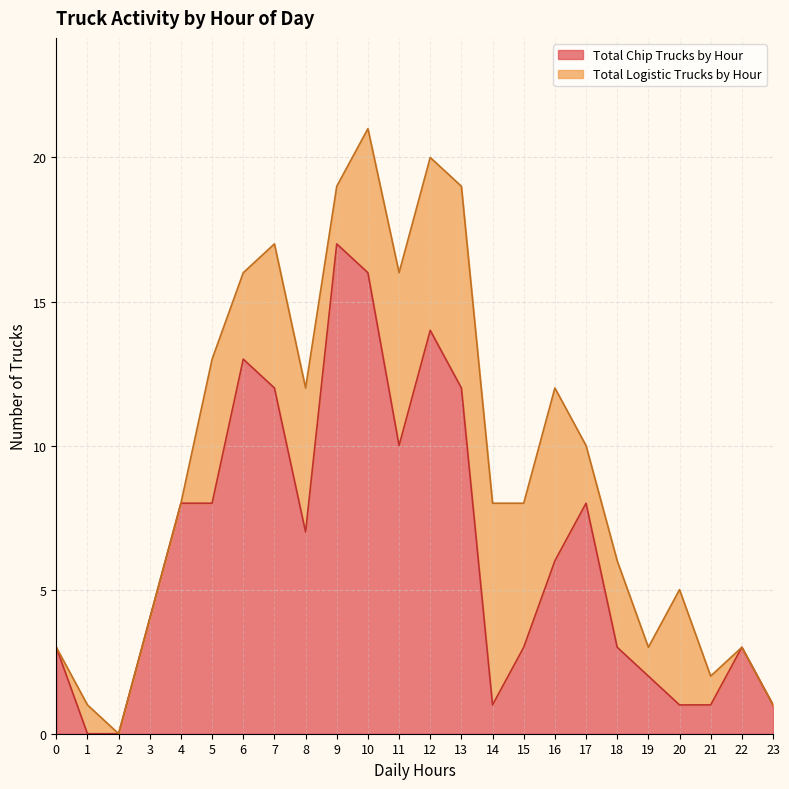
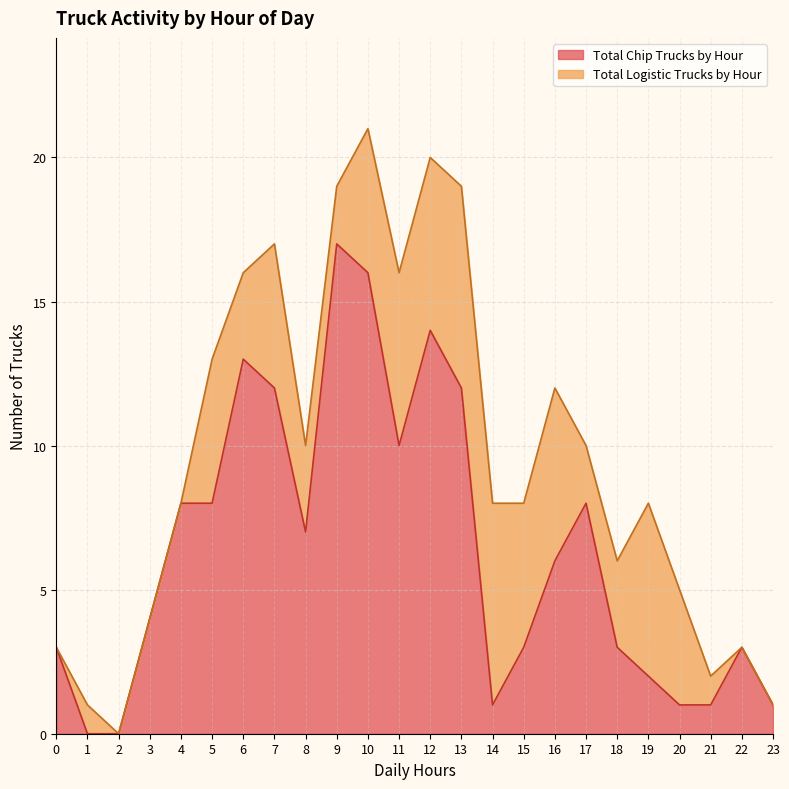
  {
    "Total Chip Trucks by Hour": {
      "1": 0,
      "5": 8,
      "6": 13,
      "7": 12,
      "8": 7,
      "9": 17,
      "10": 16,
      "11": 10,
      "12": 14,
      "13": 12,
      "14": 1,
      "15": 3,
      "16": 6,
      "17": 8,
      "18": 3,
      "19": 2,
      "20": 1,
      "21": 1
    },
    "Total Logistic Trucks by Hour": {
      "1": 1,
      "5": 13,
      "6": 16,
      "7": 17,
-     "8": 5,
+     "8": 3,
      "9": 19,
      "10": 21,
      "11": 16,
      "12": 20,
      "13": 19,
      "14": 8,
      "15": 8,
      "16": 12,
      "17": 10,
      "18": 6,
-     "19": 1,
+     "19": 6,
      "20": 5,
      "21": 2
    }
  }
